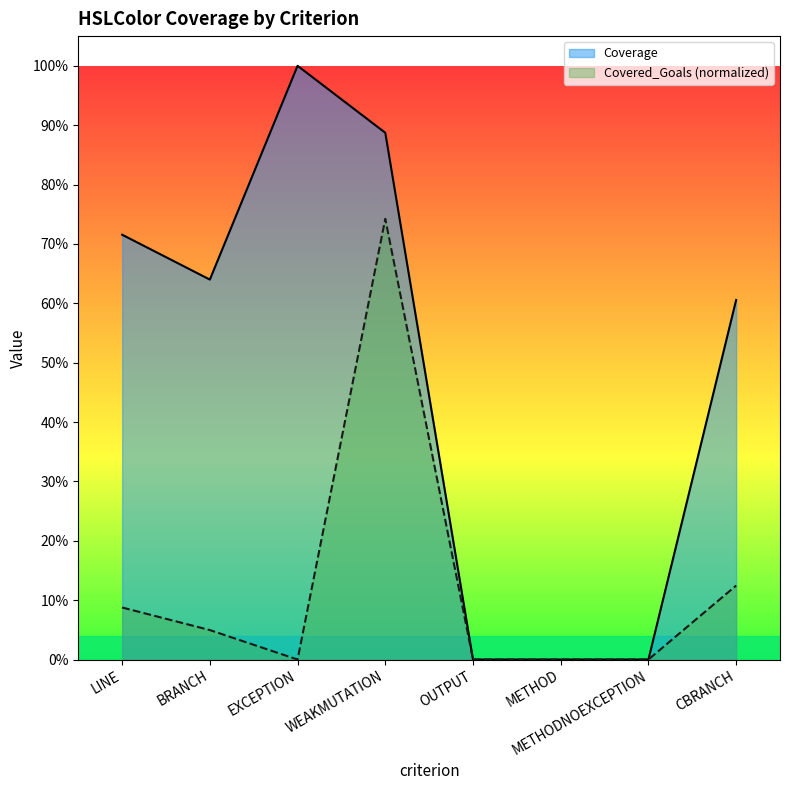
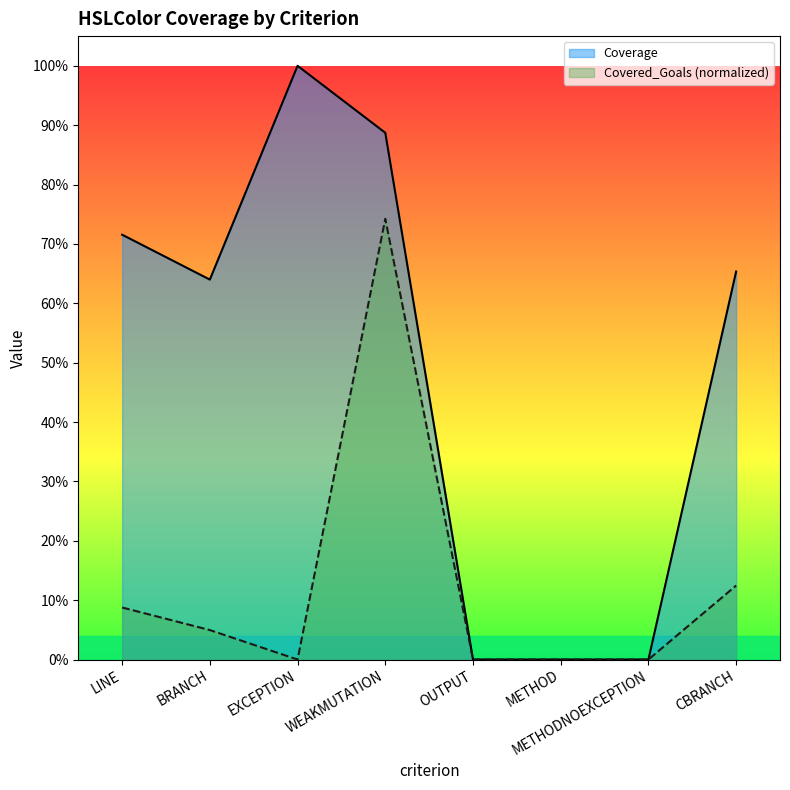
  {
    "Coverage": {
      "LINE": "72%",
      "BRANCH": "64%",
      "EXCEPTION": "100%",
      "WEAKMUTATION": "89%",
-     "CBRANCH": "61%"
+     "CBRANCH": "65%"
    },
    "Covered_Goals (normalized)": {
      "LINE": "9%",
      "BRANCH": "5%",
      "WEAKMUTATION": "74%",
      "CBRANCH": "12%"
    }
  }
